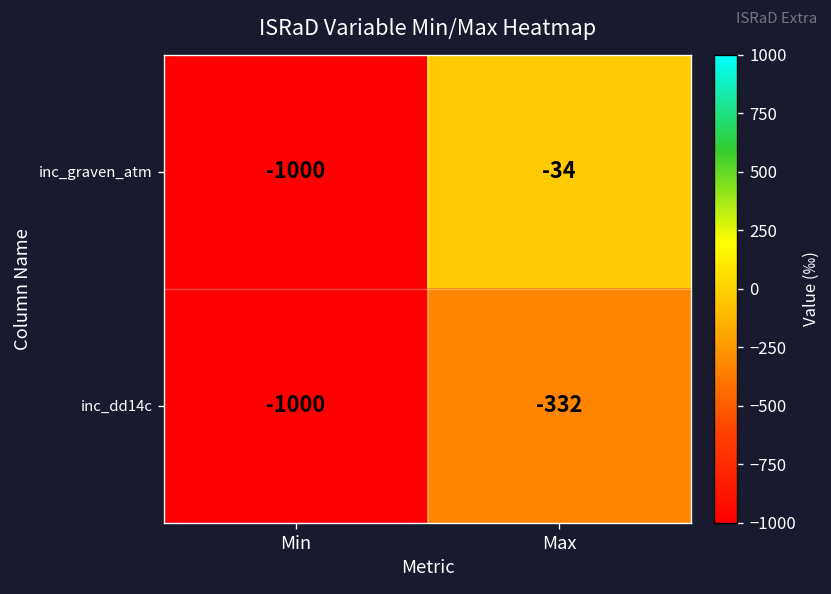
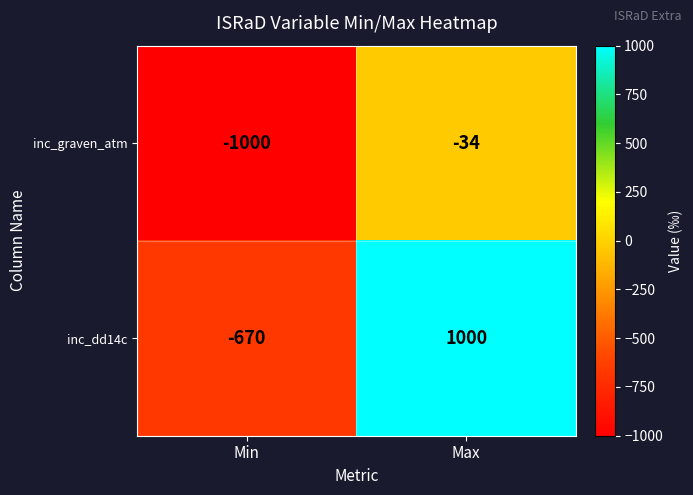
  {
    "inc_graven_atm": {
      "Min": -1000,
      "Max": -34
    },
    "inc_dd14c": {
-     "Min": -1000,
-     "Max": -332
+     "Min": -670,
+     "Max": 1000
    }
  }
